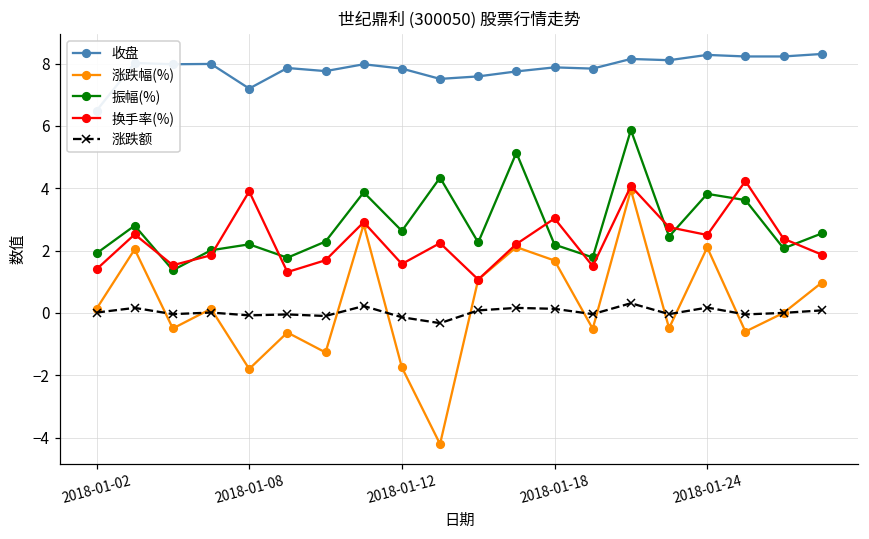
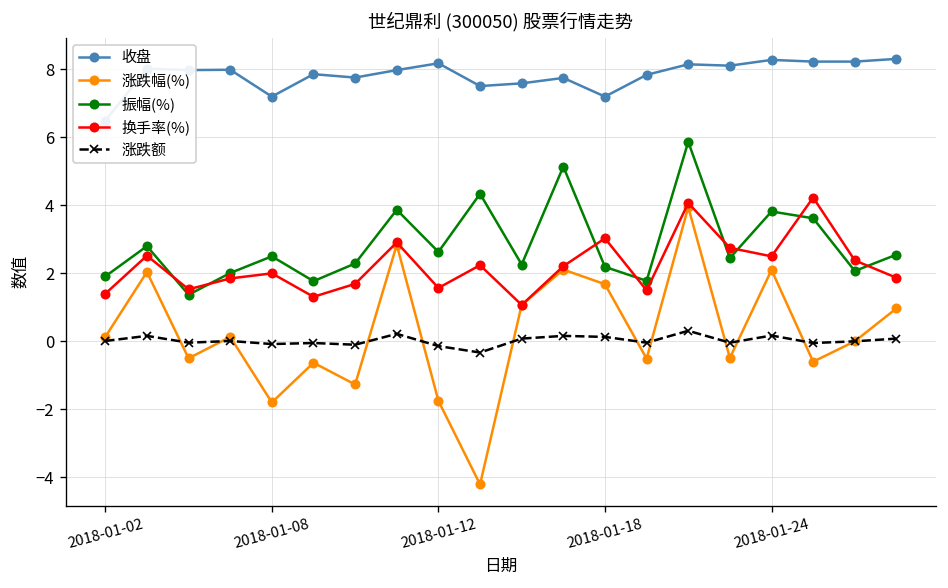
  {
    "收盘": {
      "2018-01-08": 7.2,
-     "2018-01-12": 7.8,
-     "2018-01-18": 7.9,
+     "2018-01-12": 8.2,
+     "2018-01-18": 7.2,
      "2018-01-24": 8.3
    },
    "涨跌幅(%)": {
      "2018-01-02": 0.1,
      "2018-01-08": -1.8,
      "2018-01-12": -1.8,
      "2018-01-18": 1.7,
      "2018-01-24": 2.1
    },
    "振幅(%)": {
      "2018-01-02": 1.9,
-     "2018-01-08": 2.2,
+     "2018-01-08": 2.5,
      "2018-01-12": 2.6,
      "2018-01-18": 2.2,
      "2018-01-24": 3.8
    },
    "换手率(%)": {
      "2018-01-02": 1.4,
-     "2018-01-08": 3.9,
+     "2018-01-08": 2.0,
      "2018-01-12": 1.6,
      "2018-01-18": 3.0,
      "2018-01-24": 2.5
    },
    "涨跌额": {
      "2018-01-02": 0.0,
      "2018-01-08": -0.1,
      "2018-01-12": -0.1,
      "2018-01-18": 0.1,
      "2018-01-24": 0.2
    }
  }
